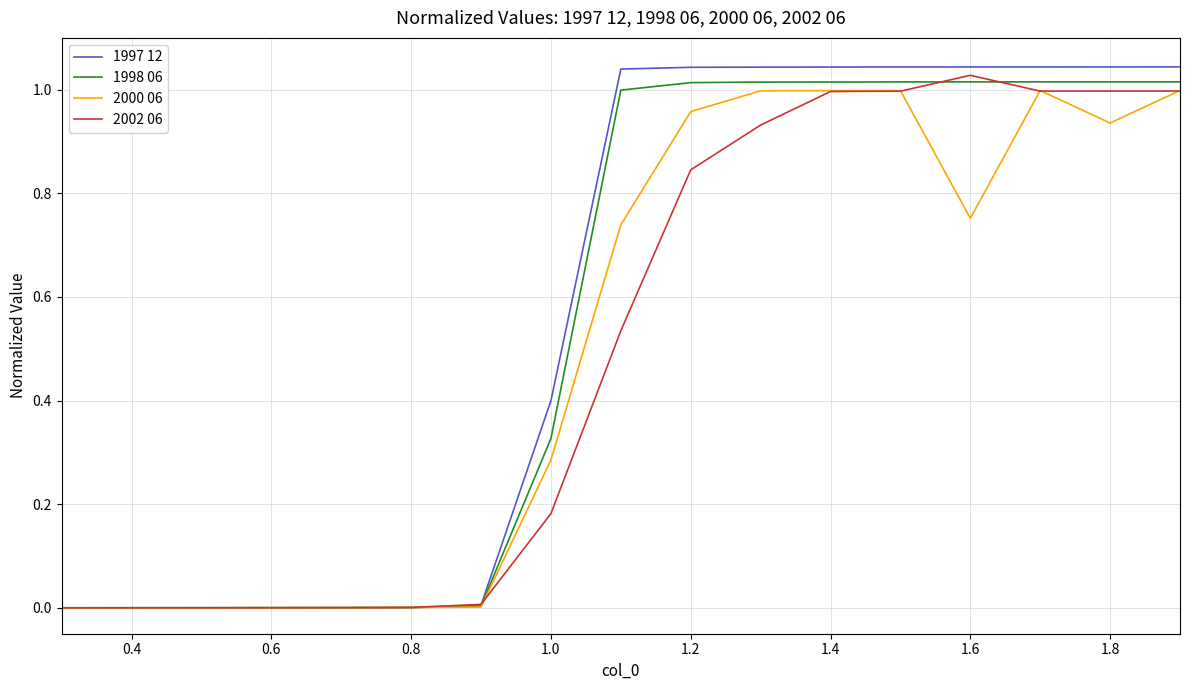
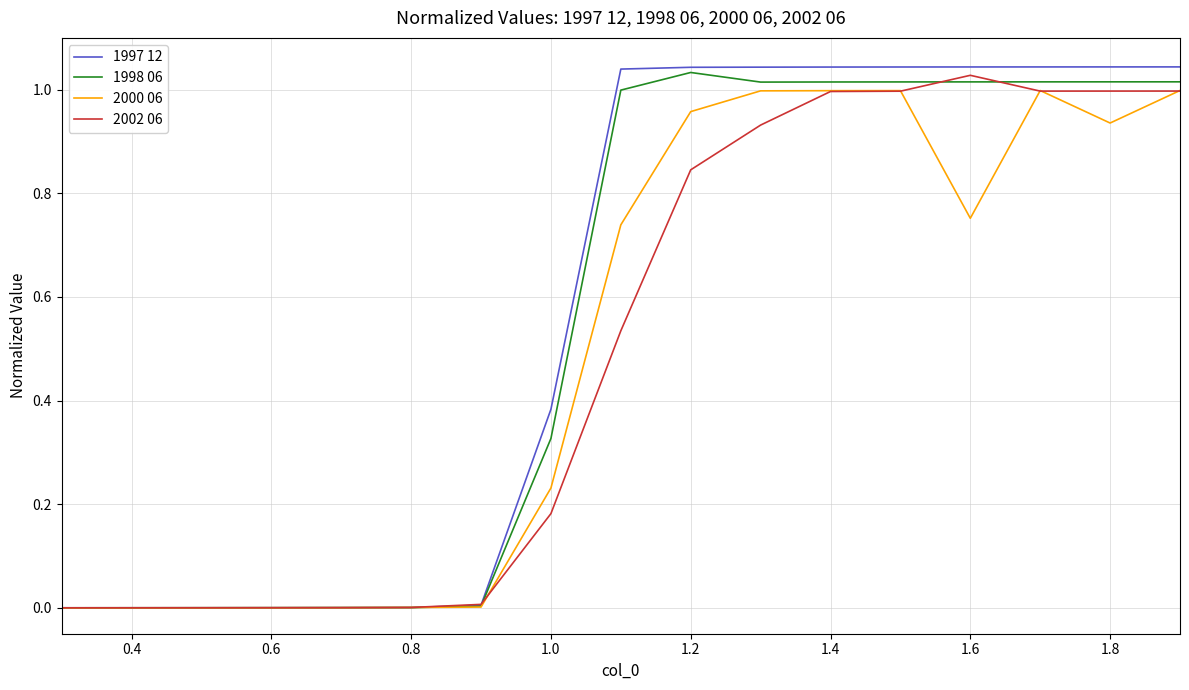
  {
    "1997 12": {
-     "1.0": 0.40,
+     "1.0": 0.38,
      "1.2": 1.04,
      "1.4": 1.04,
      "1.6": 1.04,
      "1.8": 1.04
    },
    "1998 06": {
      "1.0": 0.33,
-     "1.2": 1.01,
+     "1.2": 1.03,
      "1.4": 1.01,
      "1.6": 1.02,
      "1.8": 1.02
    },
    "2000 06": {
-     "1.0": 0.29,
+     "1.0": 0.23,
      "1.2": 0.96,
      "1.6": 0.75,
      "1.8": 0.94
    },
    "2002 06": {
      "1.0": 0.18,
      "1.2": 0.85,
      "1.6": 1.03,
      "1.8": 1.00
    }
  }
